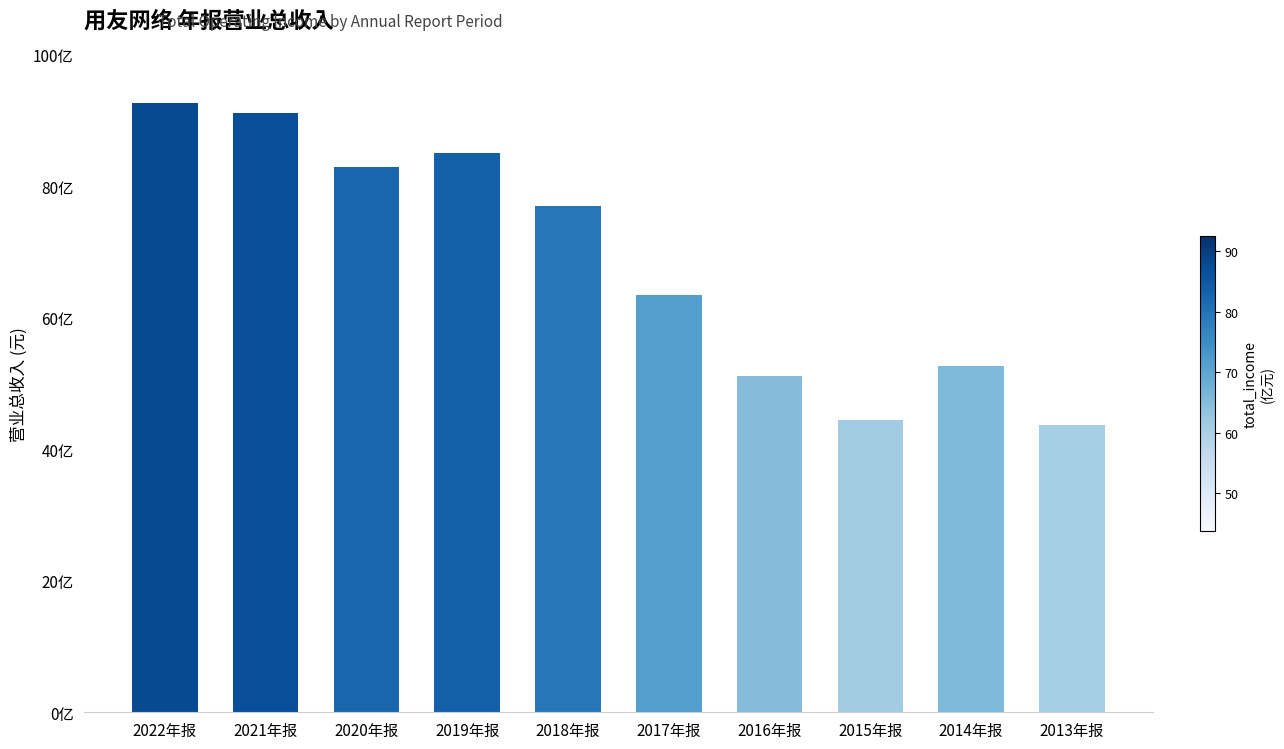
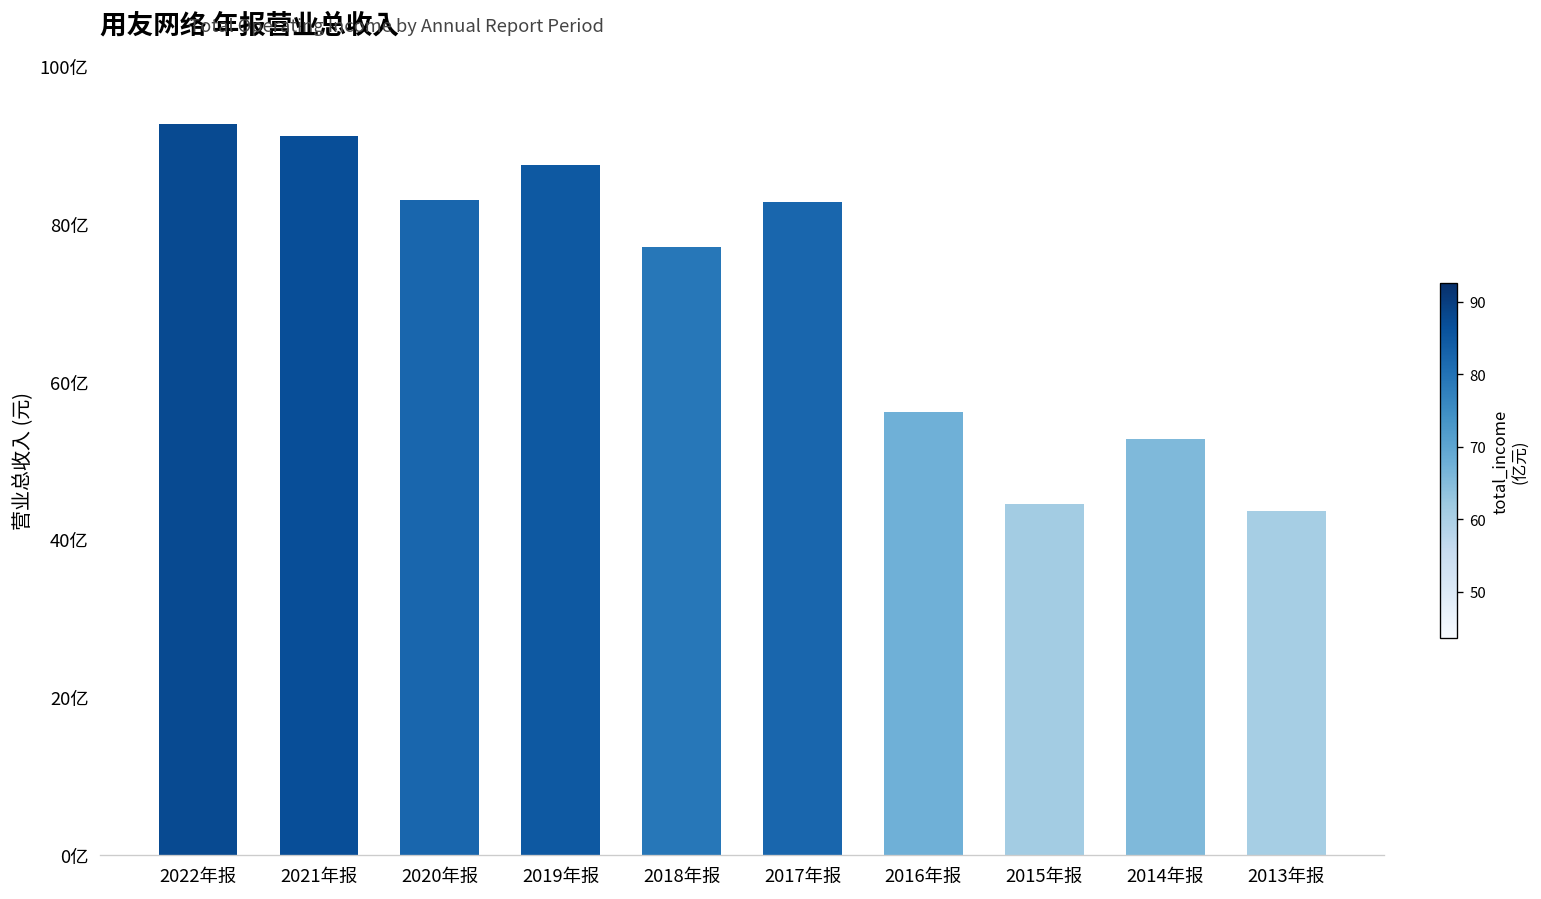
  {
    "2022年报": "93亿",
    "2021年报": "91亿",
    "2020年报": "83亿",
-   "2019年报": "85亿",
+   "2019年报": "87亿",
    "2018年报": "77亿",
-   "2017年报": "63亿",
-   "2016年报": "51亿",
+   "2017年报": "83亿",
+   "2016年报": "56亿",
    "2015年报": "45亿",
    "2014年报": "53亿",
    "2013年报": "44亿"
  }
